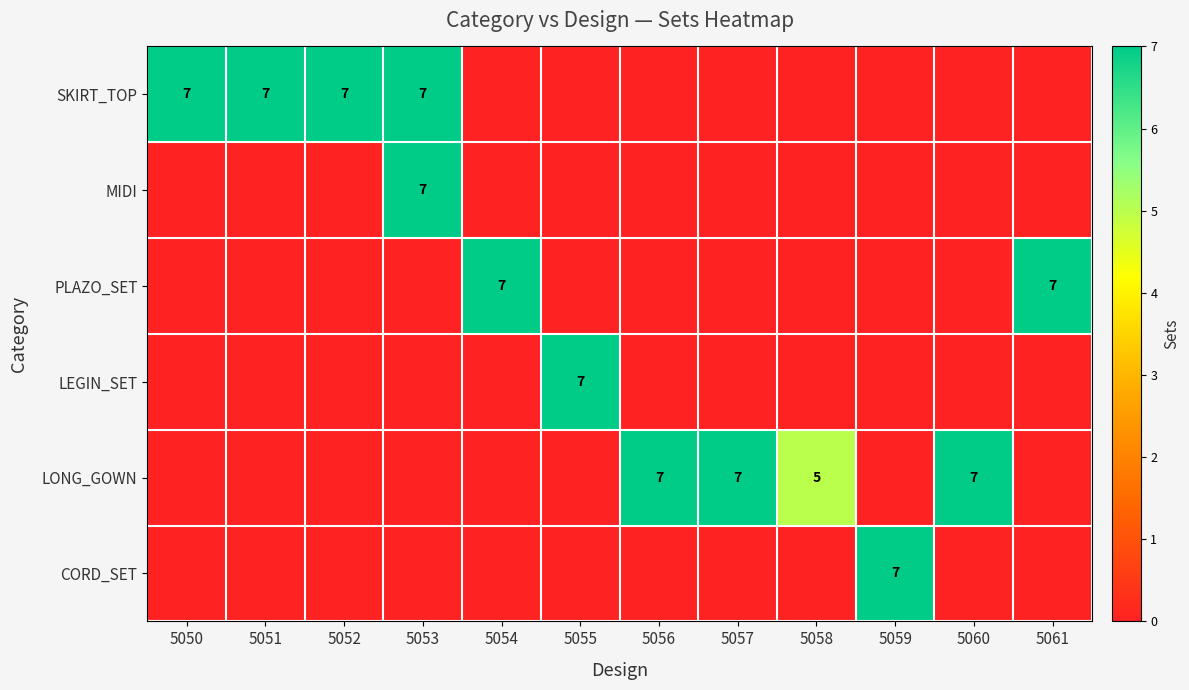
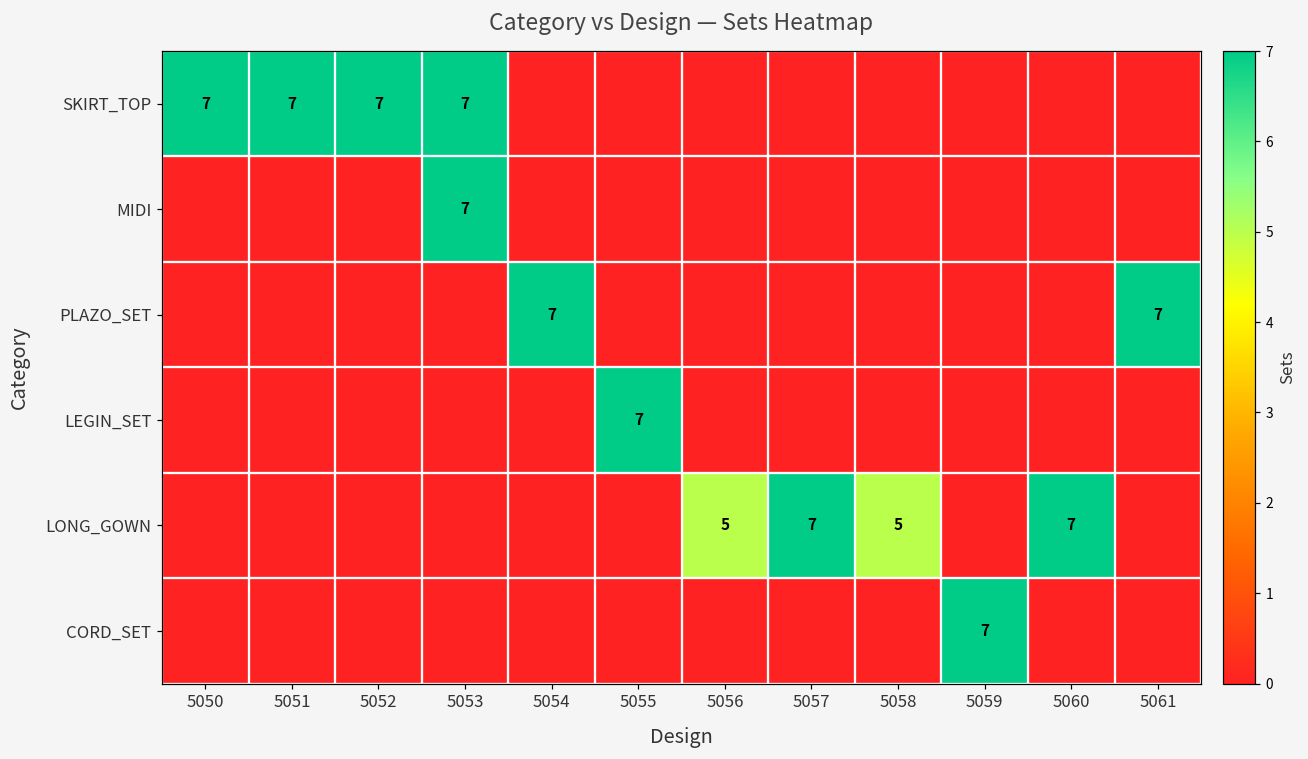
  {
    "SKIRT_TOP": {
      "5050": 7,
      "5051": 7,
      "5052": 7,
      "5053": 7
    },
    "MIDI": {
      "5053": 7
    },
    "PLAZO_SET": {
      "5054": 7,
      "5061": 7
    },
    "LEGIN_SET": {
      "5055": 7
    },
    "LONG_GOWN": {
-     "5056": 7,
+     "5056": 5,
      "5057": 7,
      "5058": 5,
      "5060": 7
    },
    "CORD_SET": {
      "5059": 7
    }
  }
